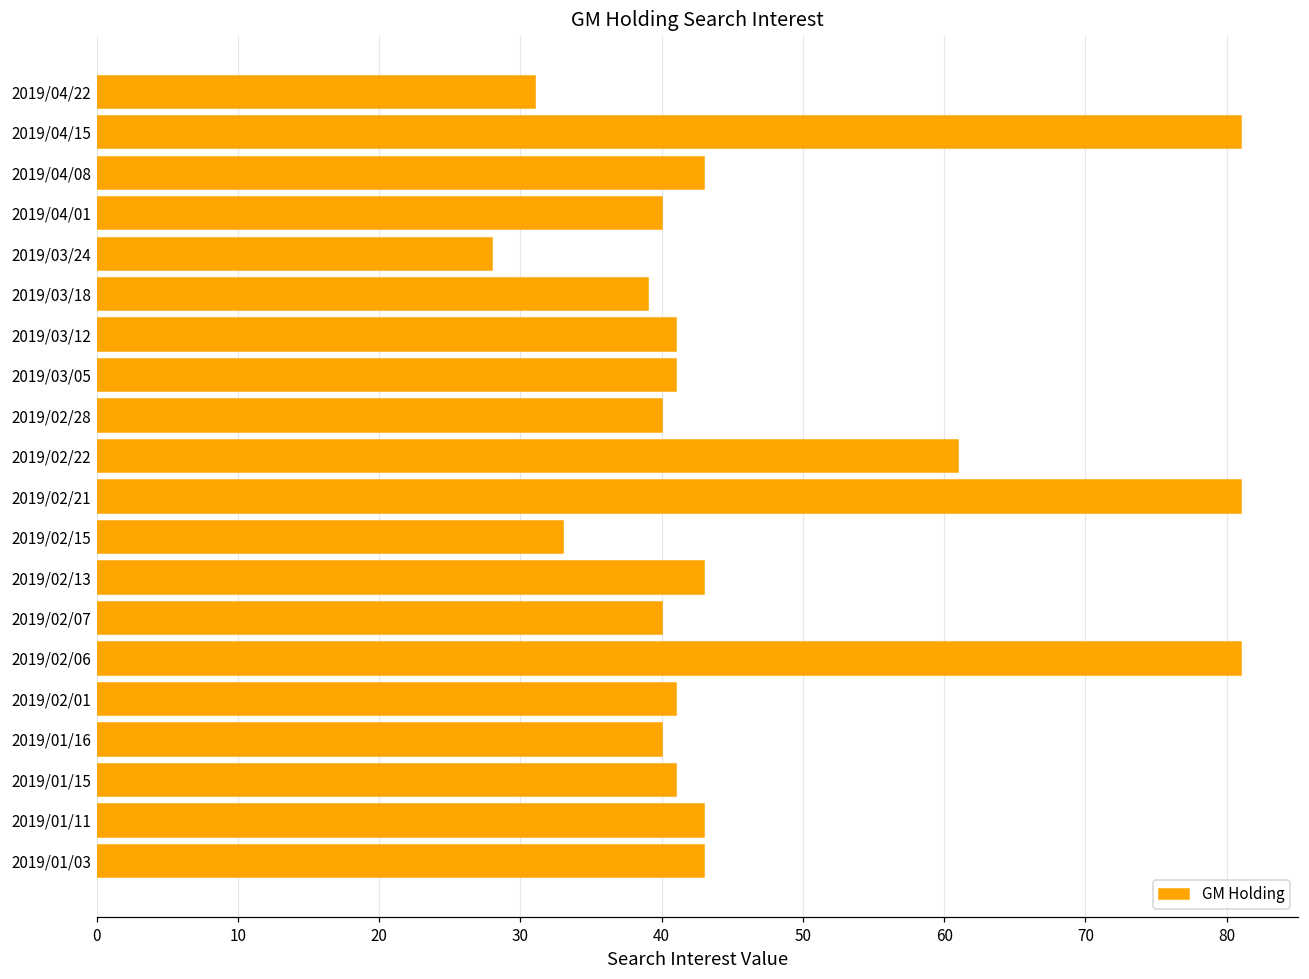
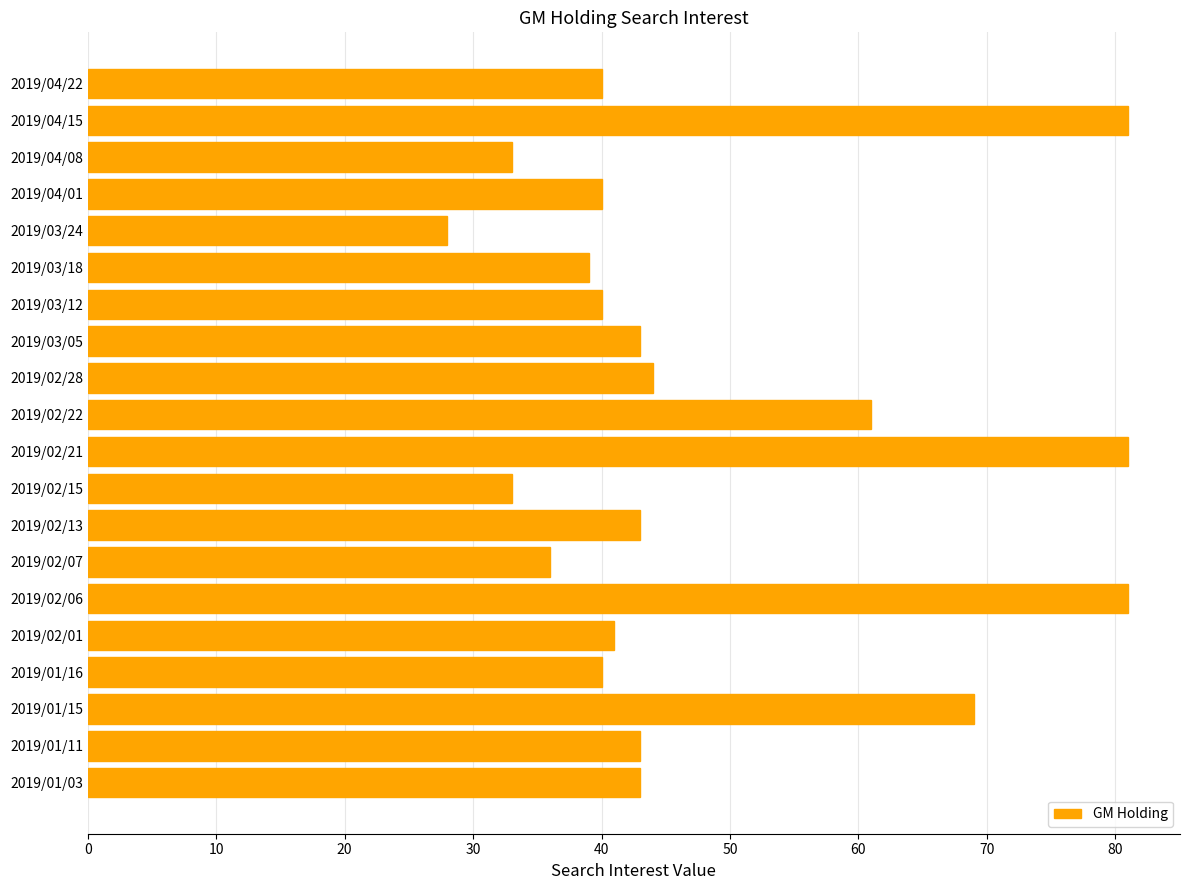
  {
-   "2019/04/22": 31,
+   "2019/04/22": 40,
    "2019/04/15": 81,
-   "2019/04/08": 43,
+   "2019/04/08": 33,
    "2019/04/01": 40,
    "2019/03/24": 28,
    "2019/03/18": 39,
-   "2019/03/12": 41,
-   "2019/03/05": 41,
-   "2019/02/28": 40,
+   "2019/03/12": 40,
+   "2019/03/05": 43,
+   "2019/02/28": 44,
    "2019/02/22": 61,
    "2019/02/21": 81,
    "2019/02/15": 33,
    "2019/02/13": 43,
-   "2019/02/07": 40,
+   "2019/02/07": 36,
    "2019/02/06": 81,
    "2019/02/01": 41,
    "2019/01/16": 40,
-   "2019/01/15": 41,
+   "2019/01/15": 69,
    "2019/01/11": 43,
    "2019/01/03": 43
  }
